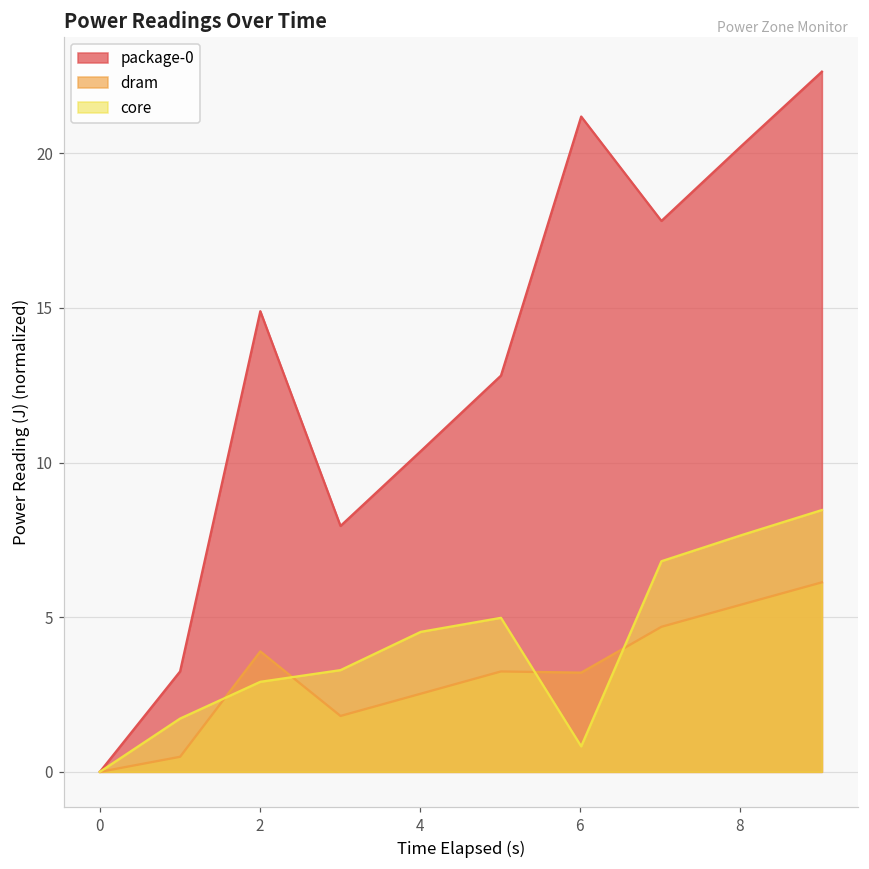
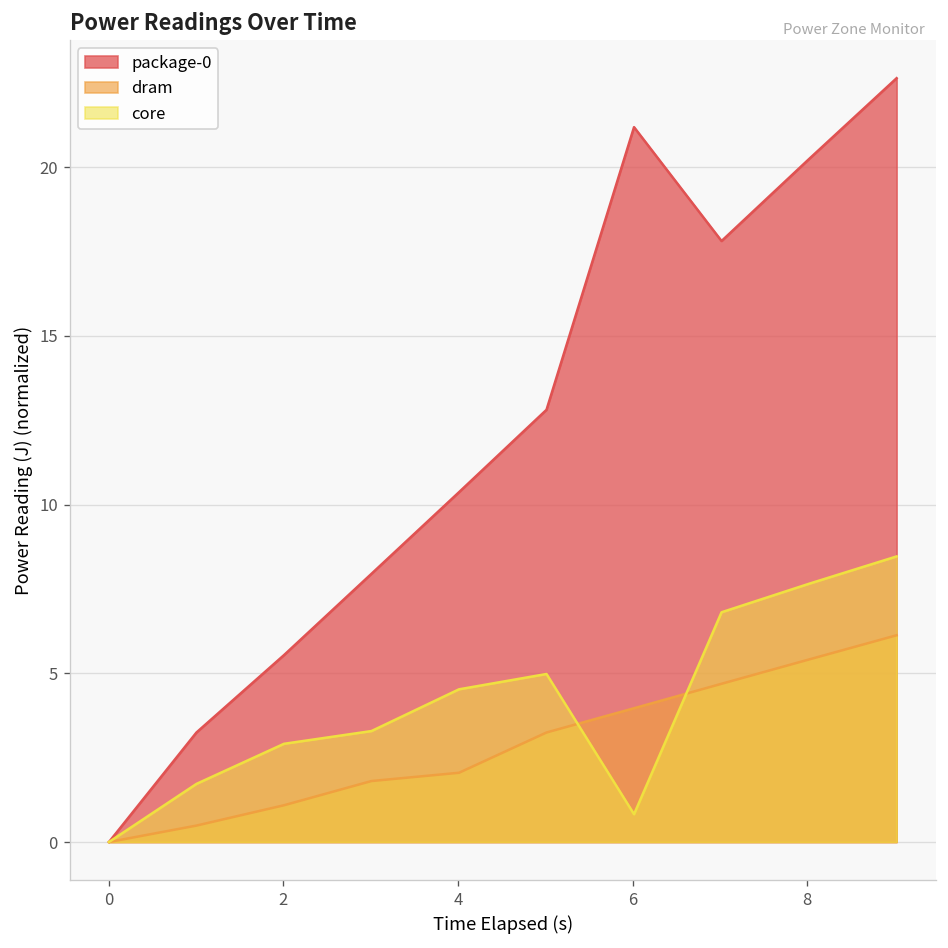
  {
    "package-0": {
-     "2": 14.9,
+     "2": 5.5,
      "4": 10.4,
      "6": 21.2
    },
    "dram": {
-     "2": 3.9,
-     "4": 2.5,
-     "6": 3.2
+     "2": 1.1,
+     "4": 2.1,
+     "6": 4.0
    },
    "core": {
      "2": 2.9,
      "4": 4.5,
      "6": 0.8
    }
  }
